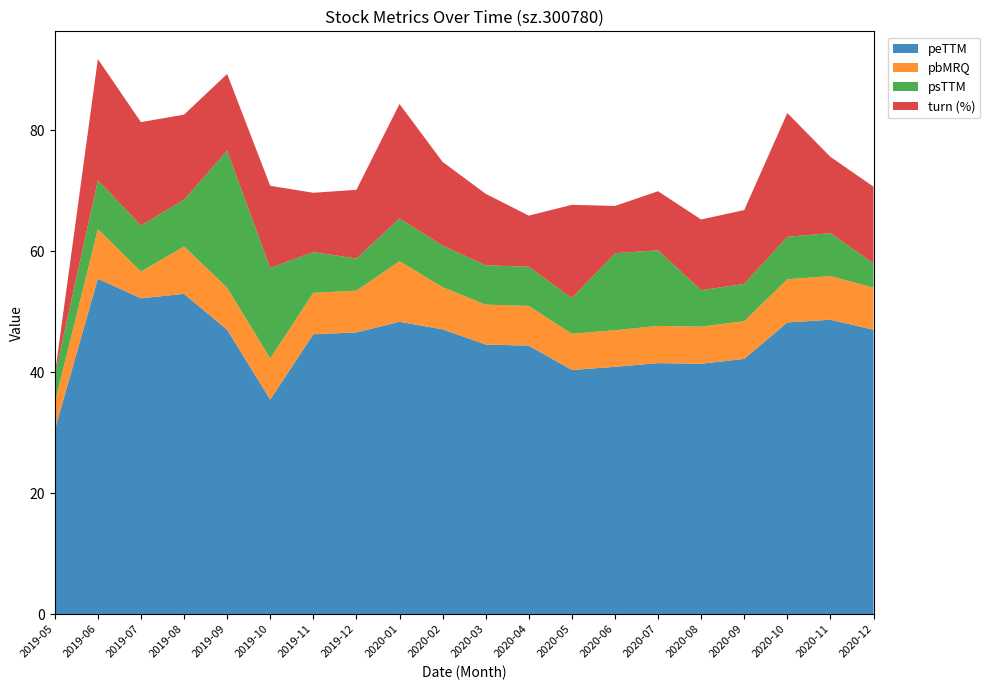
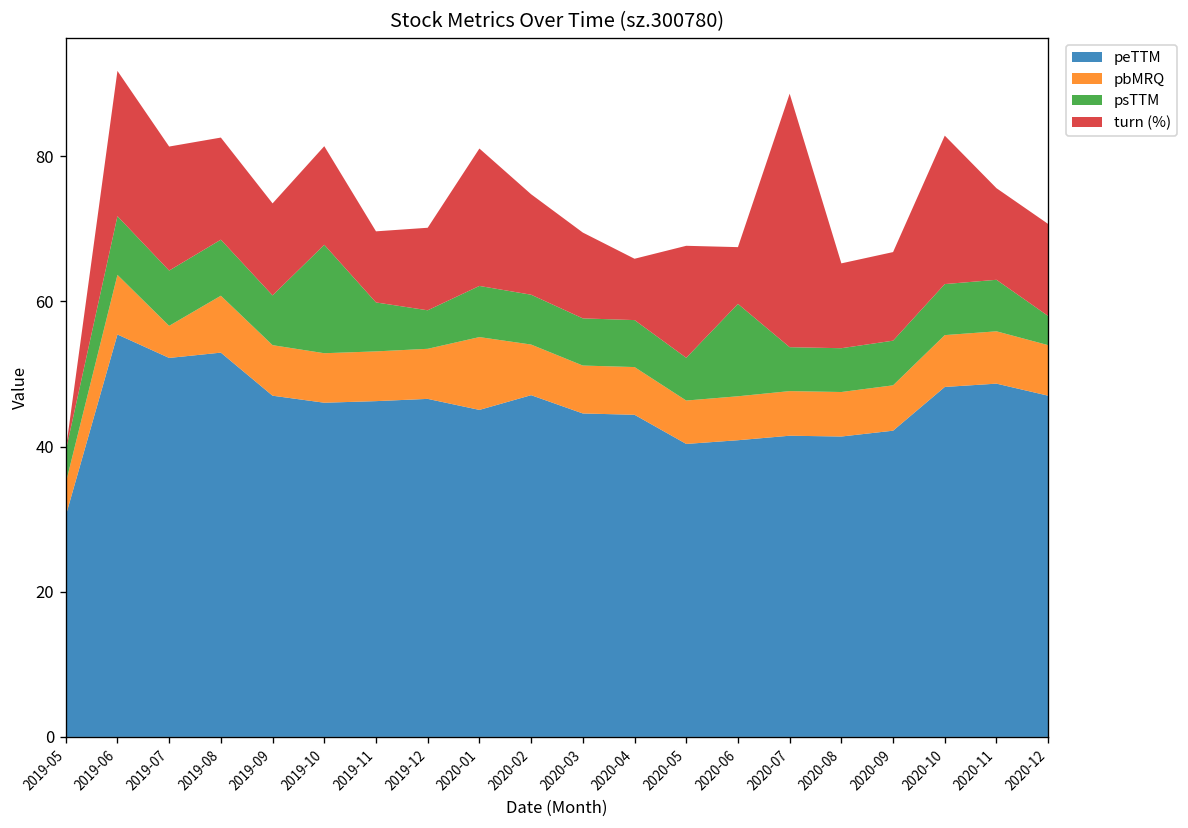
  {
    "peTTM": {
      "2019-05": 30,
      "2019-06": 55,
      "2019-07": 52,
      "2019-08": 53,
      "2019-09": 47,
-     "2019-10": 35,
+     "2019-10": 46,
      "2019-11": 46,
      "2019-12": 47,
-     "2020-01": 48,
+     "2020-01": 45,
      "2020-02": 47,
      "2020-03": 45,
      "2020-04": 44,
      "2020-05": 40,
      "2020-06": 41,
      "2020-07": 41,
      "2020-08": 41,
      "2020-09": 42,
      "2020-10": 48,
      "2020-11": 49,
      "2020-12": 47
    },
    "pbMRQ": {
      "2019-05": 5,
      "2019-06": 8,
      "2019-07": 4,
      "2019-08": 8,
      "2019-09": 7,
      "2019-10": 7,
      "2019-11": 7,
      "2019-12": 7,
      "2020-01": 10,
      "2020-02": 7,
      "2020-03": 7,
      "2020-04": 7,
      "2020-05": 6,
      "2020-06": 6,
      "2020-07": 6,
      "2020-08": 6,
      "2020-09": 6,
      "2020-10": 7,
      "2020-11": 7,
      "2020-12": 7
    },
    "psTTM": {
      "2019-06": 8,
      "2019-07": 8,
      "2019-08": 8,
-     "2019-09": 23,
+     "2019-09": 7,
      "2019-10": 15,
      "2019-11": 7,
      "2019-12": 5,
      "2020-01": 7,
      "2020-02": 7,
      "2020-03": 6,
      "2020-04": 6,
      "2020-05": 6,
      "2020-06": 13,
-     "2020-07": 13,
+     "2020-07": 6,
      "2020-08": 6,
      "2020-09": 6,
      "2020-10": 7,
      "2020-11": 7,
      "2020-12": 4
    },
    "turn (%)": {
      "2019-06": 20,
      "2019-07": 17,
      "2019-08": 14,
      "2019-09": 13,
      "2019-10": 14,
      "2019-11": 10,
      "2019-12": 11,
      "2020-01": 19,
      "2020-02": 14,
      "2020-03": 12,
      "2020-04": 8,
      "2020-05": 15,
      "2020-06": 8,
-     "2020-07": 10,
+     "2020-07": 35,
      "2020-08": 12,
      "2020-09": 12,
      "2020-10": 20,
      "2020-11": 13,
      "2020-12": 13
    }
  }
